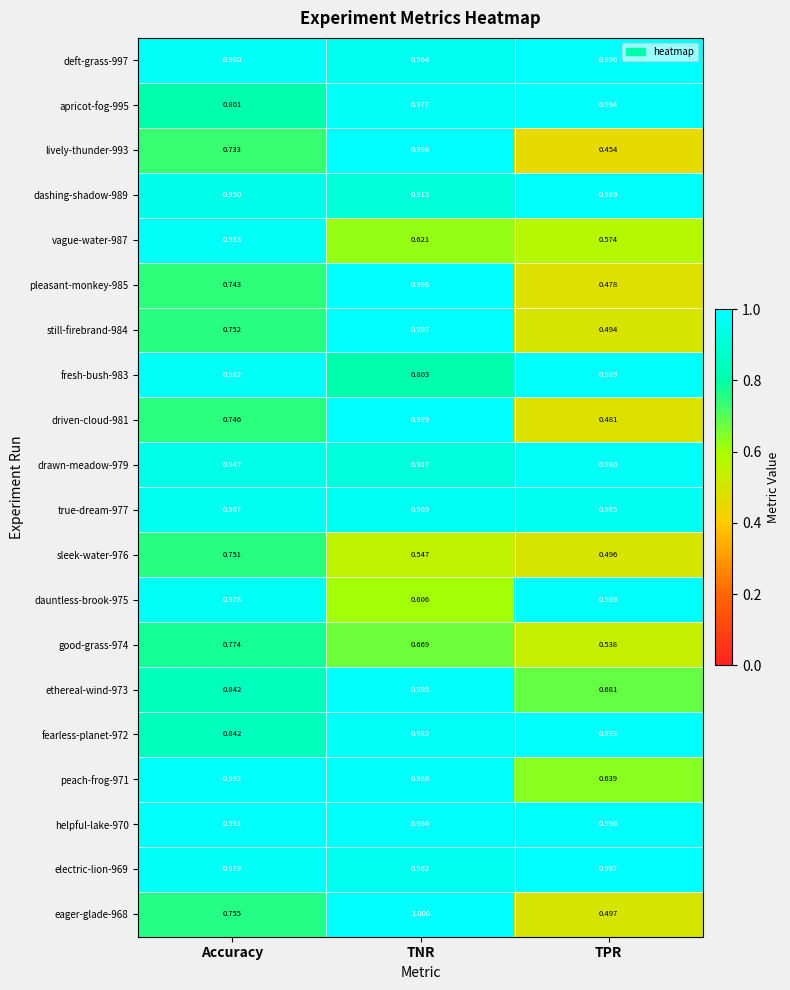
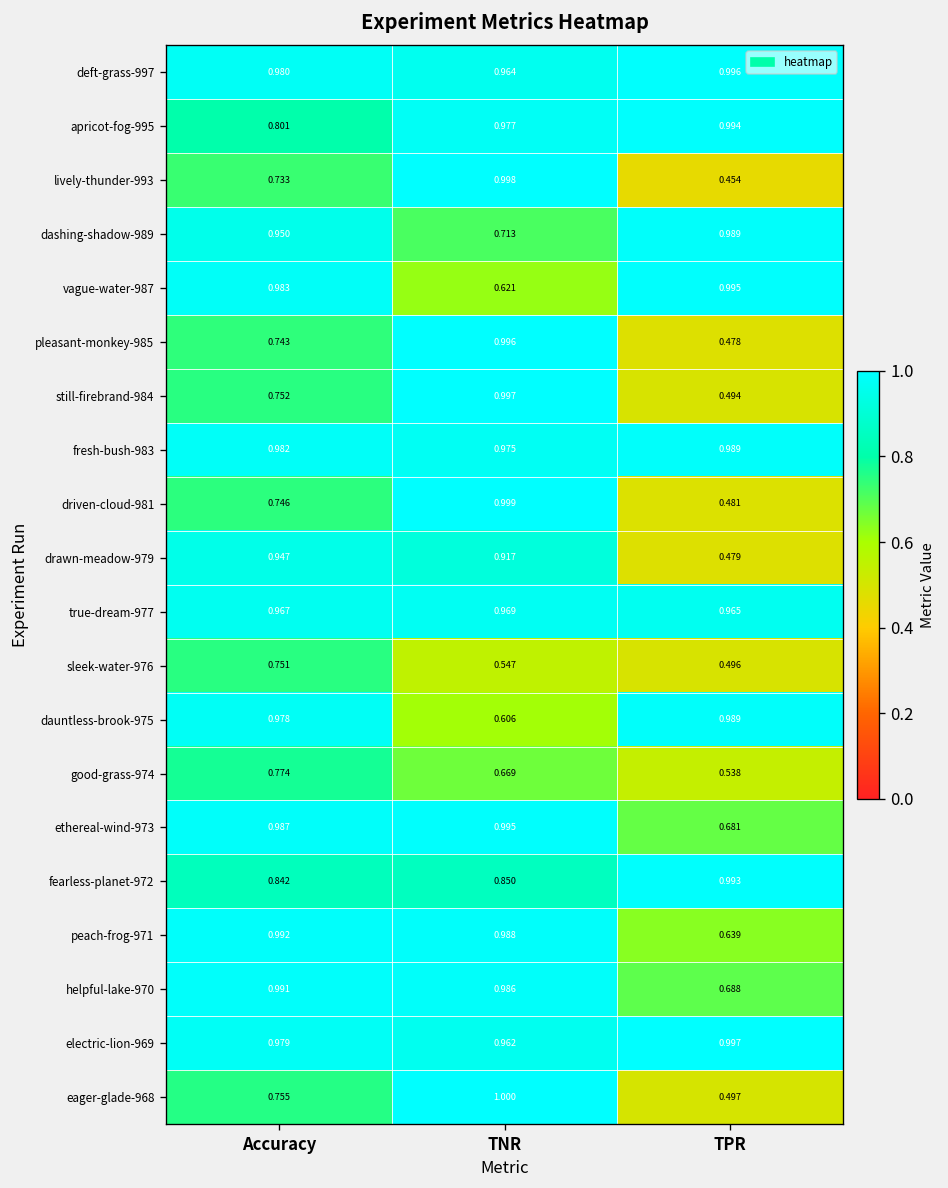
  {
    "deft-grass-997": {
      "Accuracy": 0.980,
      "TNR": 0.964,
      "TPR": 0.996
    },
    "apricot-fog-995": {
      "Accuracy": 0.801,
      "TNR": 0.977,
      "TPR": 0.994
    },
    "lively-thunder-993": {
      "Accuracy": 0.733,
      "TNR": 0.998,
      "TPR": 0.454
    },
    "dashing-shadow-989": {
      "Accuracy": 0.950,
-     "TNR": 0.913,
+     "TNR": 0.713,
      "TPR": 0.989
    },
    "vague-water-987": {
      "Accuracy": 0.983,
      "TNR": 0.621,
-     "TPR": 0.574
+     "TPR": 0.995
    },
    "pleasant-monkey-985": {
      "Accuracy": 0.743,
      "TNR": 0.996,
      "TPR": 0.478
    },
    "still-firebrand-984": {
      "Accuracy": 0.752,
      "TNR": 0.997,
      "TPR": 0.494
    },
    "fresh-bush-983": {
      "Accuracy": 0.982,
-     "TNR": 0.803,
+     "TNR": 0.975,
      "TPR": 0.989
    },
    "driven-cloud-981": {
      "Accuracy": 0.746,
      "TNR": 0.999,
      "TPR": 0.481
    },
    "drawn-meadow-979": {
      "Accuracy": 0.947,
      "TNR": 0.917,
-     "TPR": 0.980
+     "TPR": 0.479
    },
    "true-dream-977": {
      "Accuracy": 0.967,
      "TNR": 0.969,
      "TPR": 0.965
    },
    "sleek-water-976": {
      "Accuracy": 0.751,
      "TNR": 0.547,
      "TPR": 0.496
    },
    "dauntless-brook-975": {
      "Accuracy": 0.978,
      "TNR": 0.606,
      "TPR": 0.989
    },
    "good-grass-974": {
      "Accuracy": 0.774,
      "TNR": 0.669,
      "TPR": 0.538
    },
    "ethereal-wind-973": {
-     "Accuracy": 0.842,
+     "Accuracy": 0.987,
      "TNR": 0.995,
      "TPR": 0.681
    },
    "fearless-planet-972": {
      "Accuracy": 0.842,
-     "TNR": 0.982,
+     "TNR": 0.850,
      "TPR": 0.993
    },
    "peach-frog-971": {
      "Accuracy": 0.992,
      "TNR": 0.988,
      "TPR": 0.639
    },
    "helpful-lake-970": {
      "Accuracy": 0.991,
      "TNR": 0.986,
-     "TPR": 0.996
+     "TPR": 0.688
    },
    "electric-lion-969": {
      "Accuracy": 0.979,
      "TNR": 0.962,
      "TPR": 0.997
    },
    "eager-glade-968": {
      "Accuracy": 0.755,
      "TNR": 1.000,
      "TPR": 0.497
    }
  }
